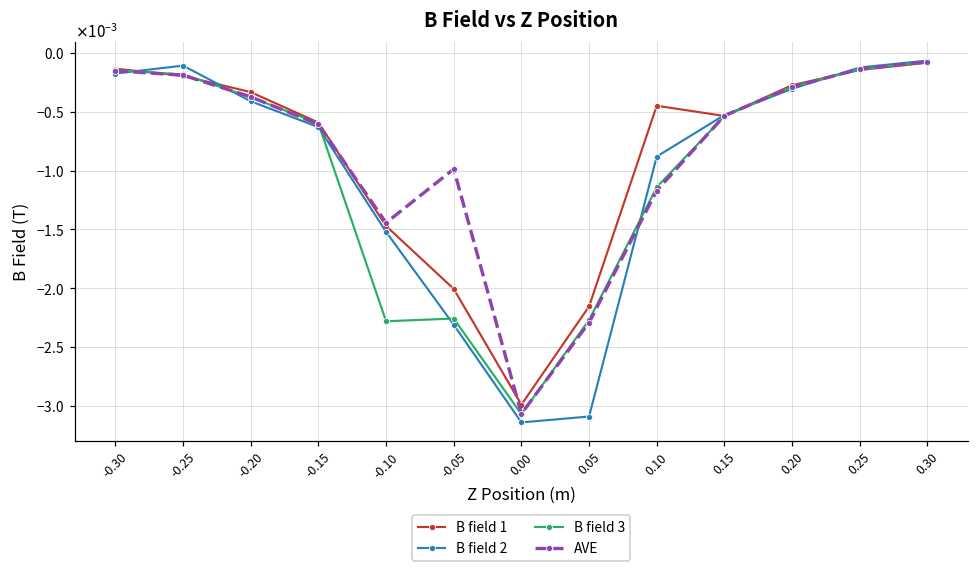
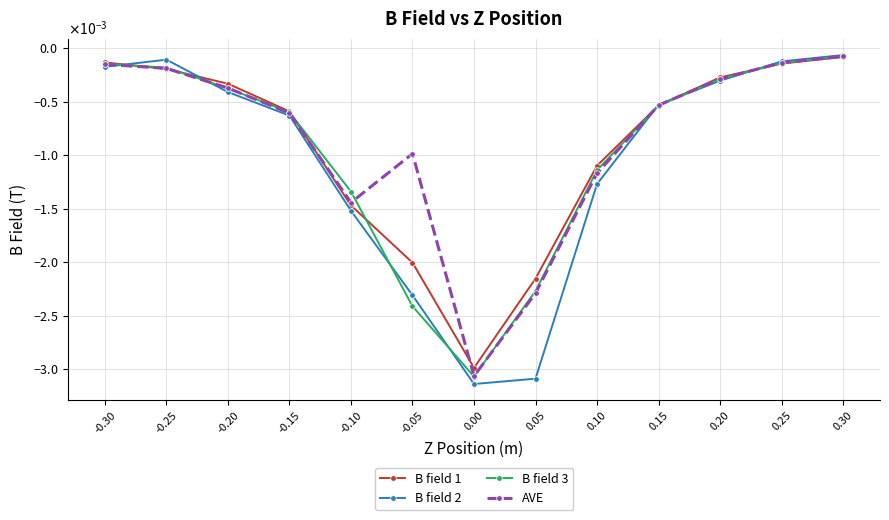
  {
    "B field 1": {
      "-0.20": -0.00033,
      "-0.10": -0.00147,
      "-0.05": -0.00201,
      "0.00": -0.00299,
      "0.05": -0.00215,
-     "0.10": -0.00045
+     "0.10": -0.00110
    },
    "B field 2": {
      "-0.25": -0.00011,
      "-0.20": -0.00041,
      "-0.10": -0.00152,
      "-0.05": -0.00231,
      "0.00": -0.00314,
      "0.05": -0.00309,
-     "0.10": -0.00088
+     "0.10": -0.00127
    },
    "B field 3": {
-     "-0.10": -0.00228,
-     "-0.05": -0.00226,
+     "-0.10": -0.00134,
+     "-0.05": -0.00241,
      "0.10": -0.00114
    },
    "AVE": {
      "-0.10": -0.00144,
      "-0.05": -0.00099,
      "0.10": -0.00117
    }
  }
